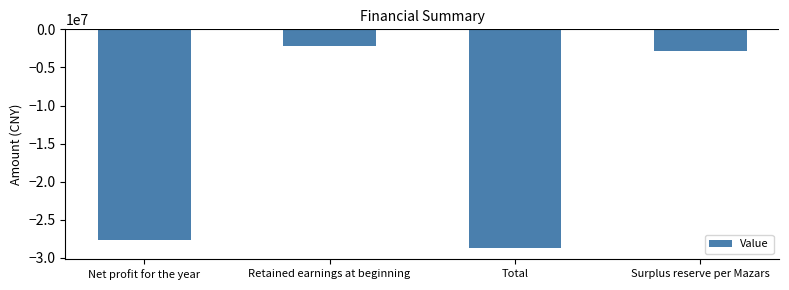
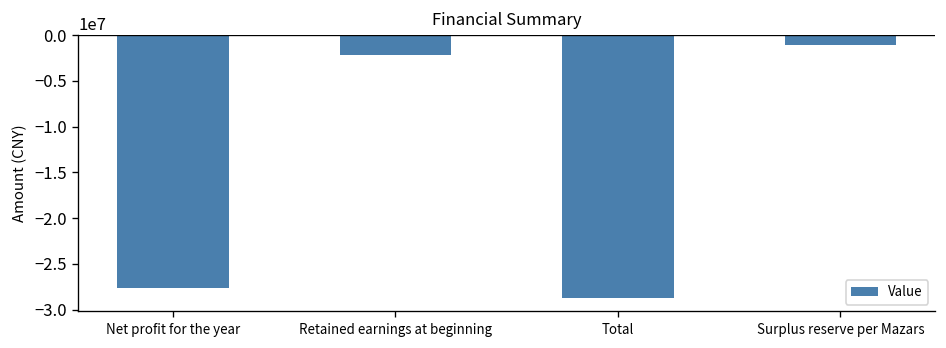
  {
    "Net profit for the year": -28000000,
    "Retained earnings at beginning": -2000000,
    "Total": -29000000,
-   "Surplus reserve per Mazars": -3000000
+   "Surplus reserve per Mazars": -1000000
  }
